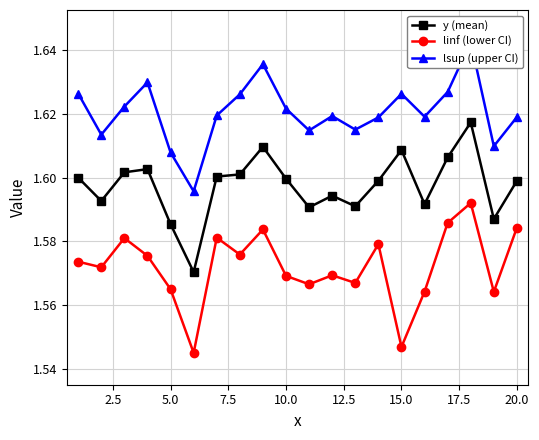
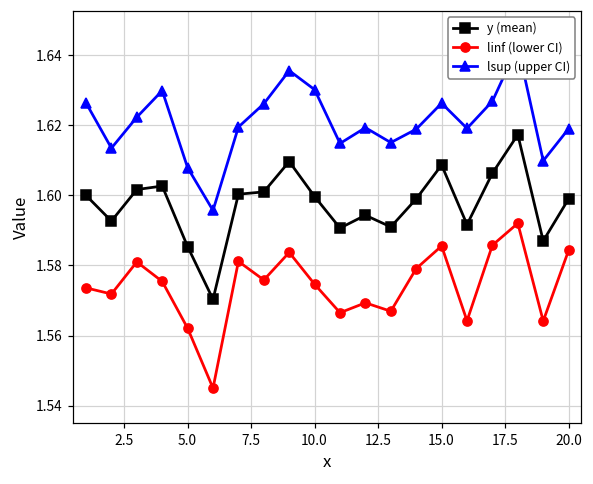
  {
    "y (mean)": {
      "5.0": 1.585,
      "10.0": 1.600,
      "15.0": 1.609,
      "20.0": 1.599
    },
    "linf (lower CI)": {
-     "5.0": 1.565,
-     "10.0": 1.569,
-     "15.0": 1.547,
+     "5.0": 1.562,
+     "10.0": 1.575,
+     "15.0": 1.586,
      "20.0": 1.584
    },
    "lsup (upper CI)": {
      "5.0": 1.608,
-     "10.0": 1.622,
+     "10.0": 1.630,
      "15.0": 1.626,
      "20.0": 1.619
    }
  }
